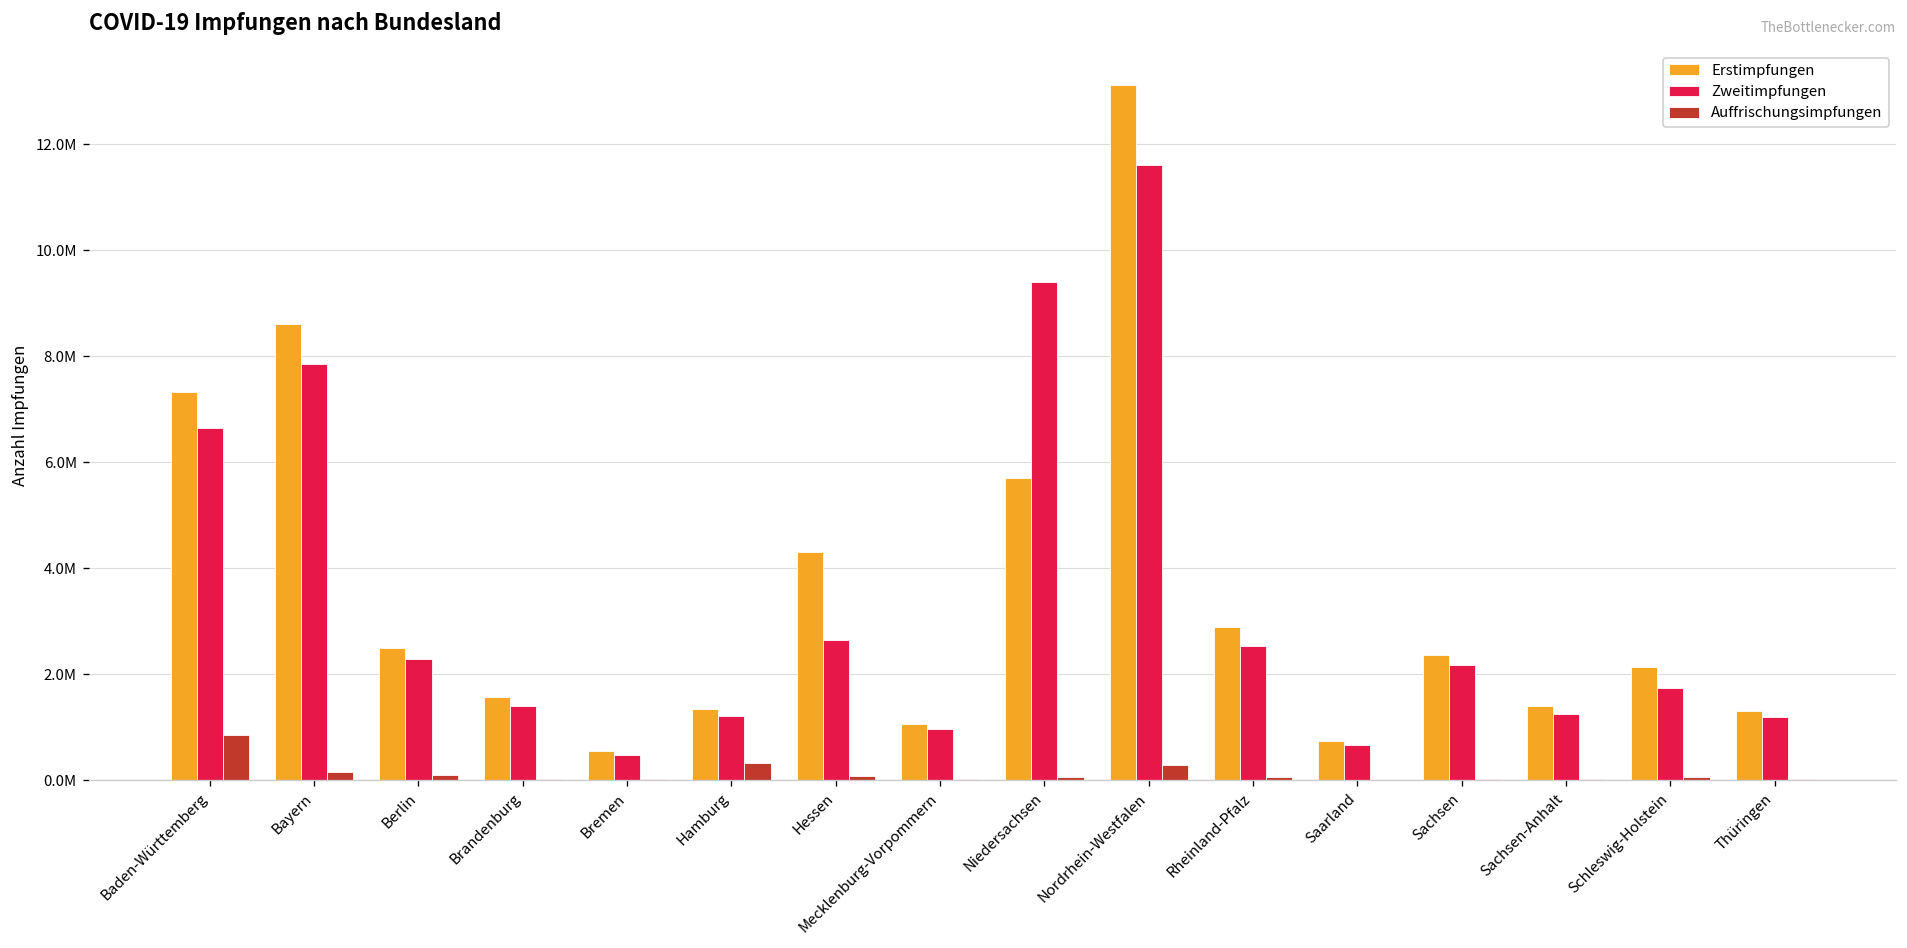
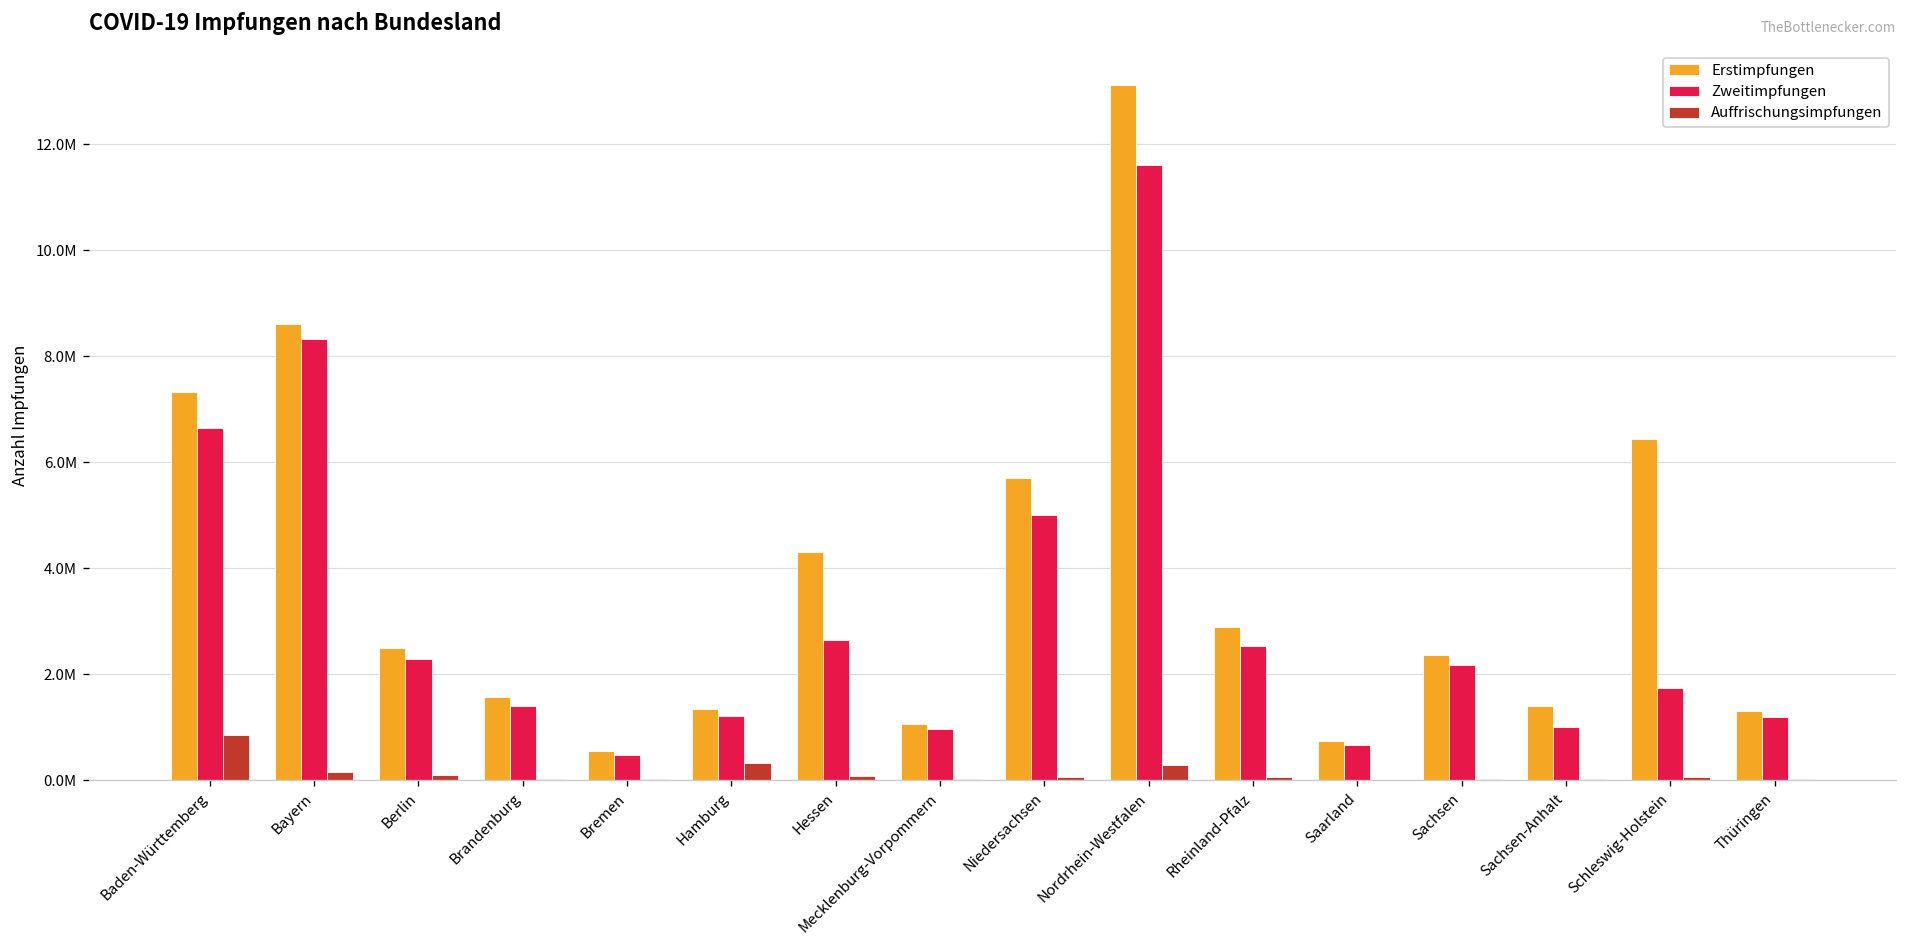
  {
    "Erstimpfungen": {
      "Baden-Württemberg": 7300000,
      "Bayern": 8600000,
      "Berlin": 2500000,
      "Brandenburg": 1600000,
      "Bremen": 500000,
      "Hamburg": 1400000,
      "Hessen": 4300000,
      "Mecklenburg-Vorpommern": 1100000,
      "Niedersachsen": 5700000,
      "Nordrhein-Westfalen": 13100000,
      "Rheinland-Pfalz": 2900000,
      "Saarland": 700000,
      "Sachsen": 2400000,
      "Sachsen-Anhalt": 1400000,
-     "Schleswig-Holstein": 2100000,
+     "Schleswig-Holstein": 6400000,
      "Thüringen": 1300000
    },
    "Zweitimpfungen": {
      "Baden-Württemberg": 6700000,
-     "Bayern": 7900000,
+     "Bayern": 8300000,
      "Berlin": 2300000,
      "Brandenburg": 1400000,
      "Bremen": 500000,
      "Hamburg": 1200000,
      "Hessen": 2600000,
      "Mecklenburg-Vorpommern": 1000000,
-     "Niedersachsen": 9400000,
+     "Niedersachsen": 5000000,
      "Nordrhein-Westfalen": 11600000,
      "Rheinland-Pfalz": 2500000,
      "Saarland": 700000,
      "Sachsen": 2200000,
-     "Sachsen-Anhalt": 1300000,
+     "Sachsen-Anhalt": 1000000,
      "Schleswig-Holstein": 1700000,
      "Thüringen": 1200000
    },
    "Auffrischungsimpfungen": {
      "Baden-Württemberg": 900000,
      "Bayern": 100000,
      "Berlin": 100000,
      "Hamburg": 300000,
      "Hessen": 100000,
      "Niedersachsen": 100000,
      "Nordrhein-Westfalen": 300000,
      "Rheinland-Pfalz": 100000,
      "Schleswig-Holstein": 100000
    }
  }
